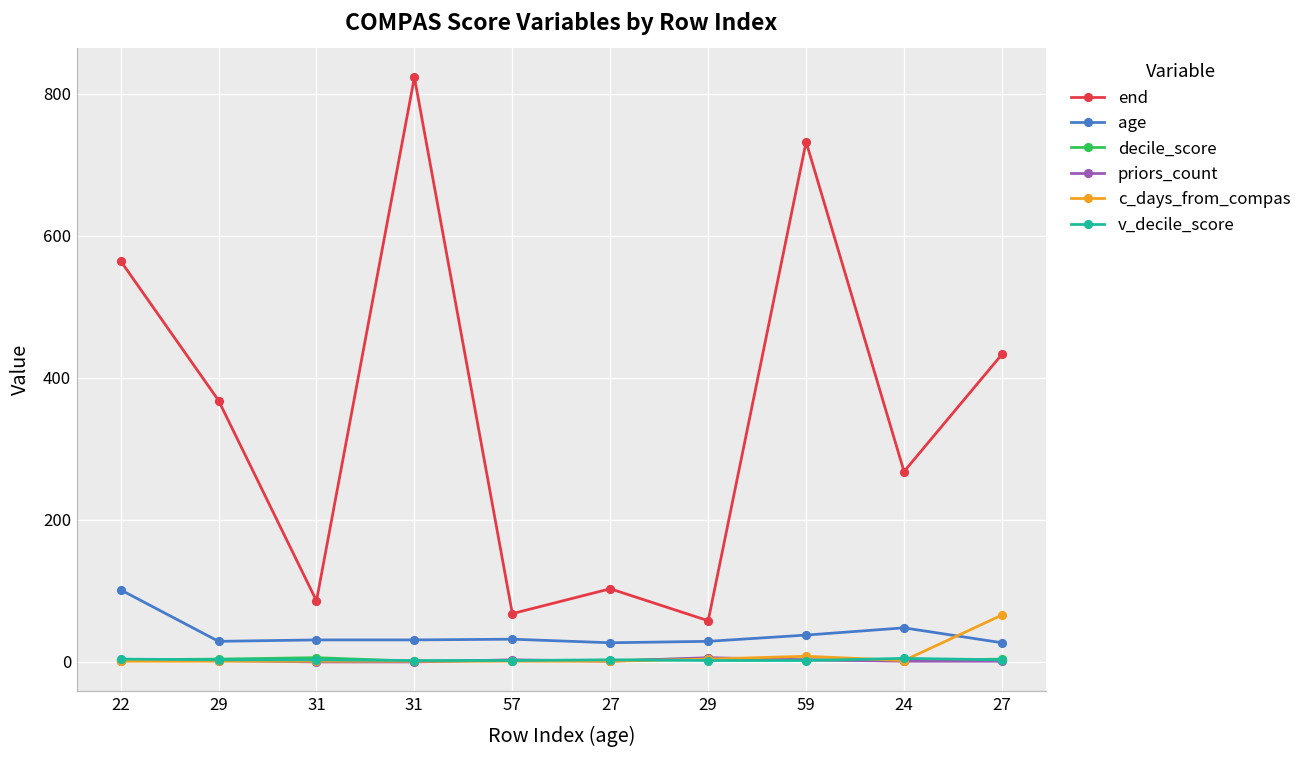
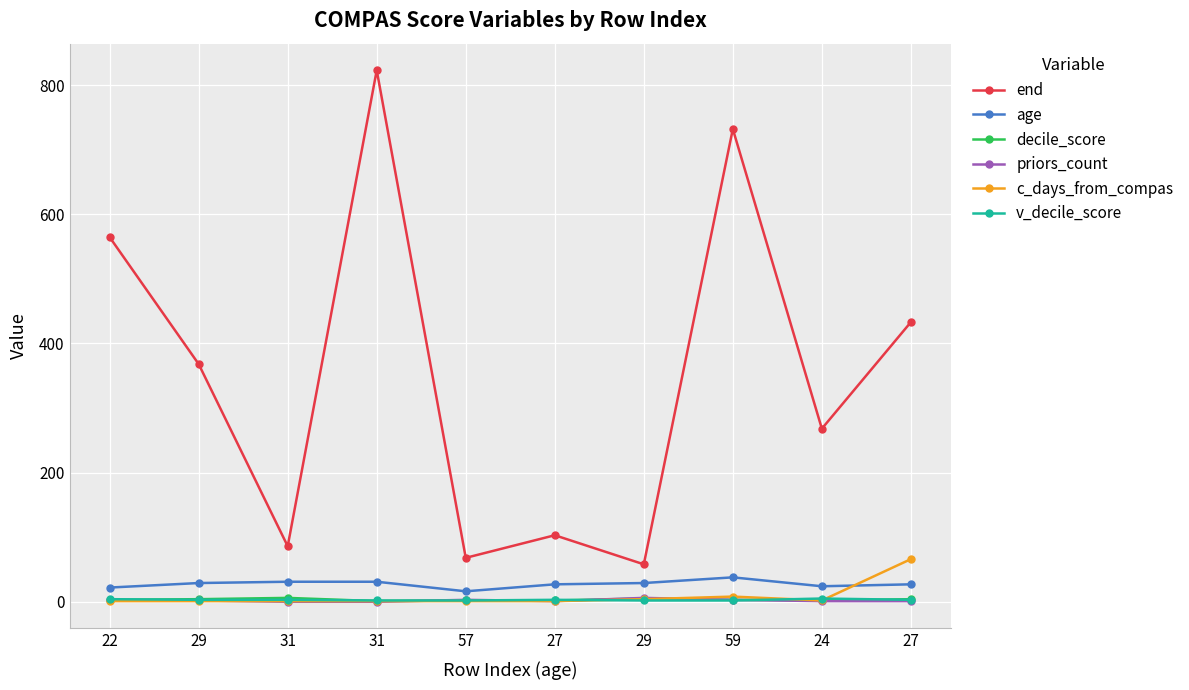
  {
    "end": {
      "22": 560,
      "57": 70,
      "59": 730,
      "24": 270
    },
    "age": {
-     "22": 100,
-     "57": 30,
+     "22": 20,
+     "57": 20,
      "59": 40,
-     "24": 50
+     "24": 20
    },
    "c_days_from_compas": {
      "59": 10
    }
  }
